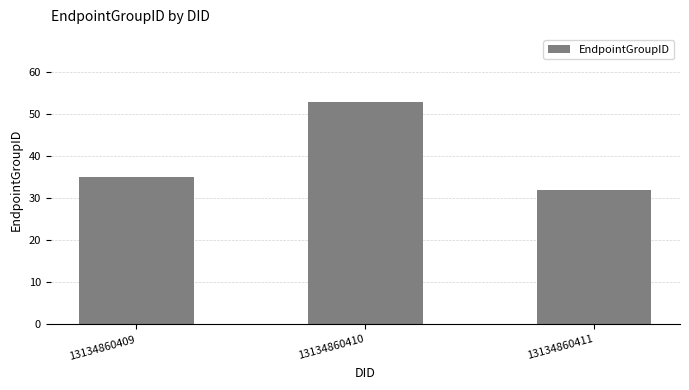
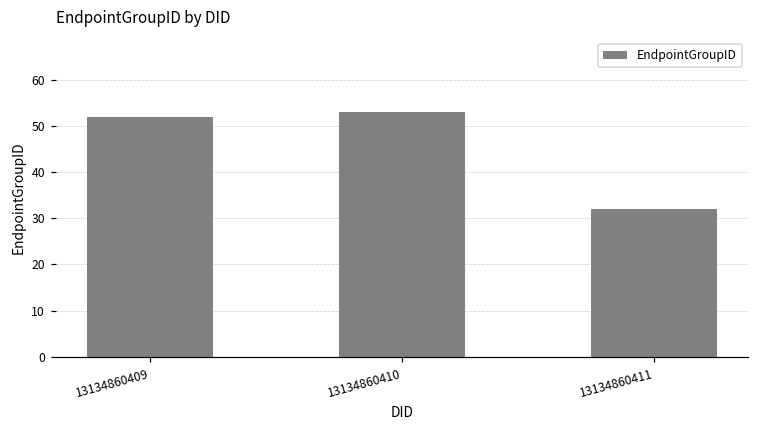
  {
-   "13134860409": 35,
+   "13134860409": 52,
    "13134860410": 53,
    "13134860411": 32
  }
